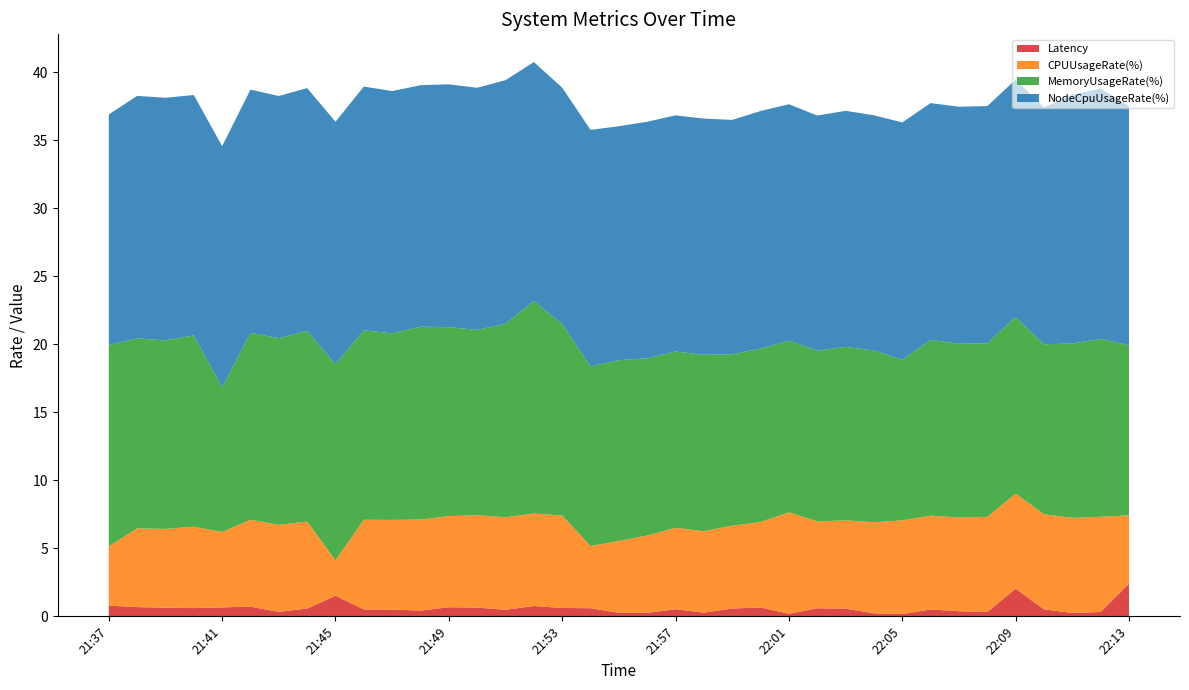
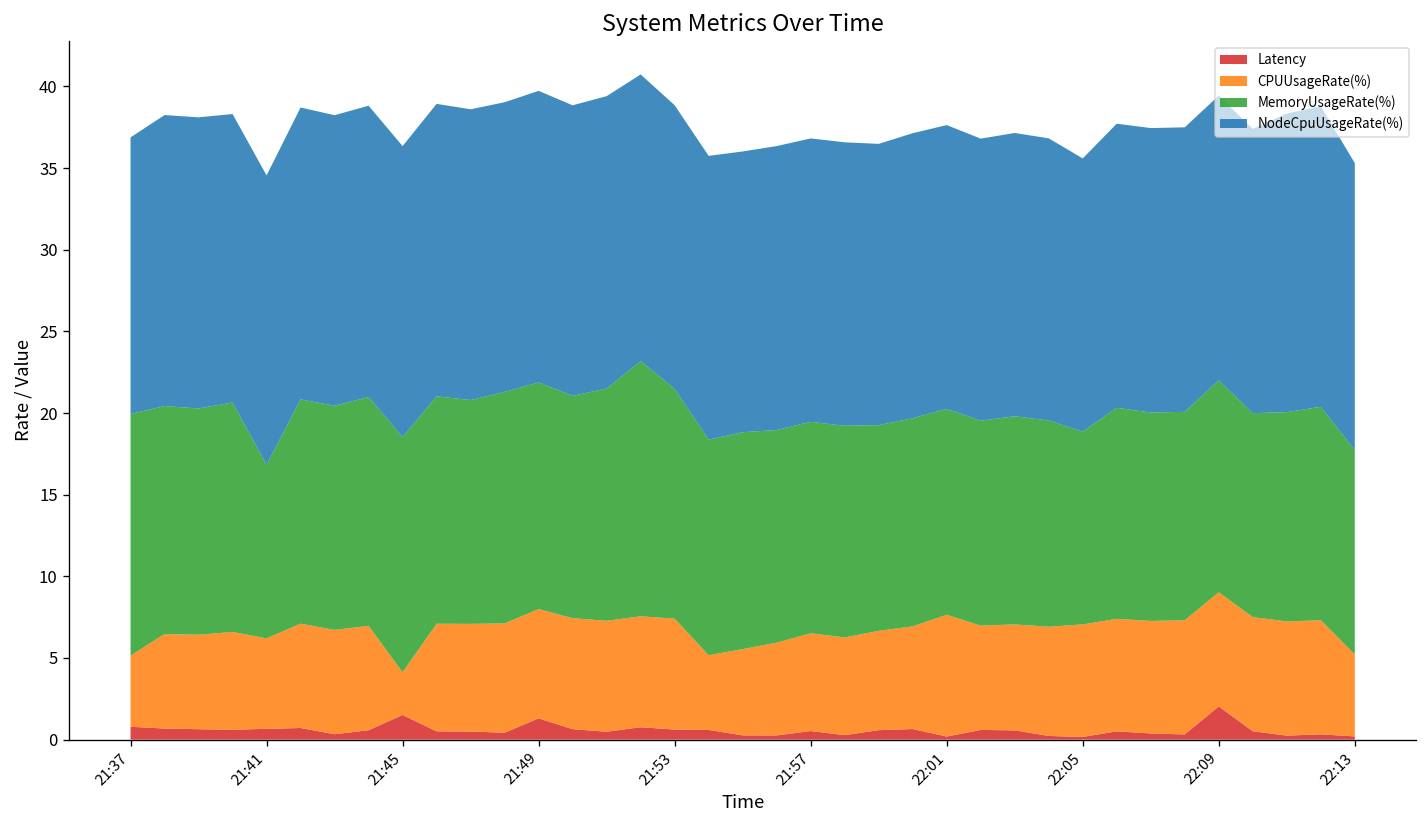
  {
    "Latency": {
      "21:37": 0.8,
      "21:41": 0.7,
      "21:45": 1.5,
-     "21:49": 0.7,
+     "21:49": 1.3,
      "21:53": 0.6,
      "21:57": 0.5,
      "22:01": 0.2,
      "22:09": 2.0,
-     "22:13": 2.4
+     "22:13": 0.2
    },
    "CPUUsageRate(%)": {
      "21:37": 4.4,
      "21:41": 5.5,
      "21:45": 2.6,
      "21:49": 6.7,
      "21:53": 6.8,
      "21:57": 6.0,
      "22:01": 7.5,
      "22:05": 6.9,
      "22:09": 7.0,
      "22:13": 5.0
    },
    "MemoryUsageRate(%)": {
      "21:37": 14.8,
      "21:41": 10.6,
      "21:45": 14.4,
      "21:49": 13.9,
      "21:53": 14.1,
      "21:57": 13.0,
      "22:01": 12.6,
      "22:05": 11.8,
      "22:09": 13.0,
      "22:13": 12.5
    },
    "NodeCpuUsageRate(%)": {
      "21:37": 16.9,
      "21:41": 17.7,
      "21:45": 17.8,
      "21:49": 17.9,
      "21:53": 17.4,
      "21:57": 17.4,
      "22:01": 17.4,
-     "22:05": 17.4
+     "22:05": 16.7
    }
  }
